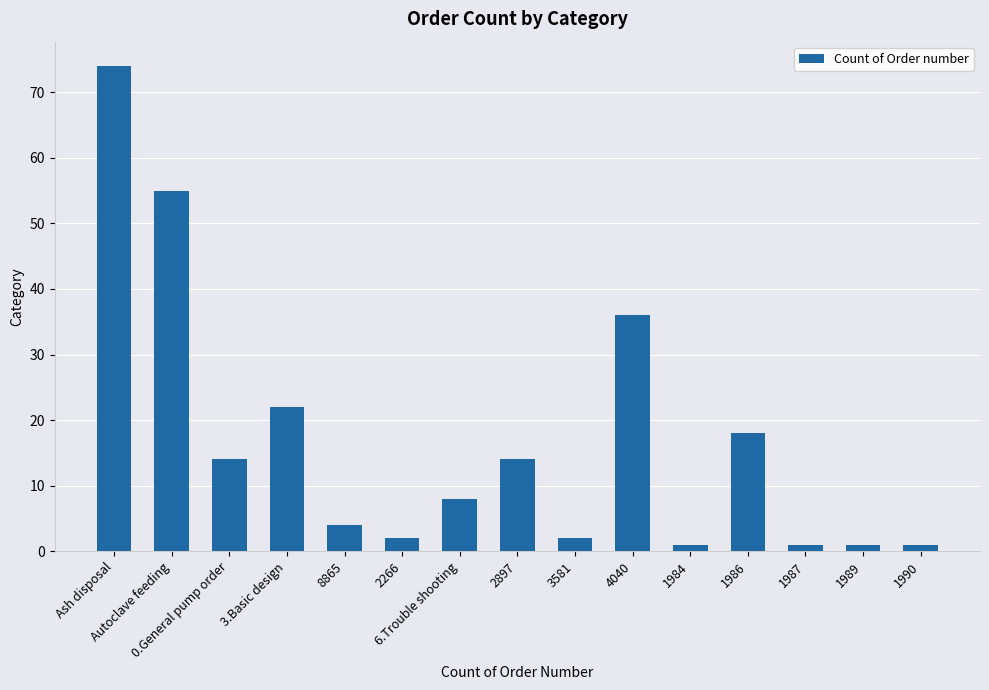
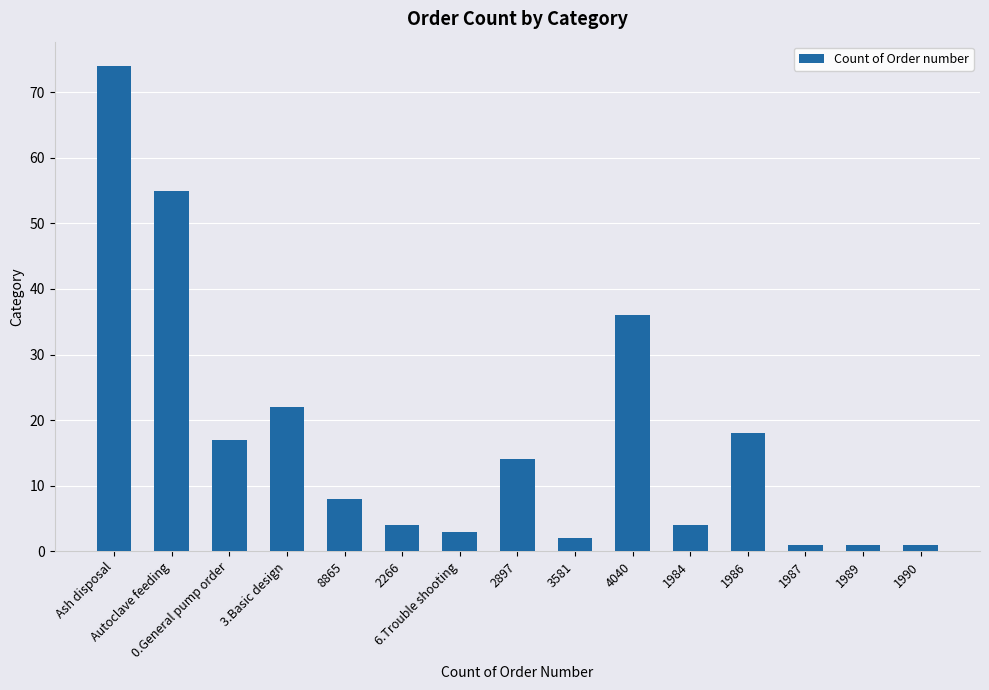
  {
    "Ash disposal": 74,
    "Autoclave feeding": 55,
-   "0.General pump order": 14,
+   "0.General pump order": 17,
    "3.Basic design": 22,
-   "8865": 4,
-   "2266": 2,
-   "6.Trouble shooting": 8,
+   "8865": 8,
+   "2266": 4,
+   "6.Trouble shooting": 3,
    "2897": 14,
    "3581": 2,
    "4040": 36,
-   "1984": 1,
+   "1984": 4,
    "1986": 18,
    "1987": 1,
    "1989": 1,
    "1990": 1
  }
